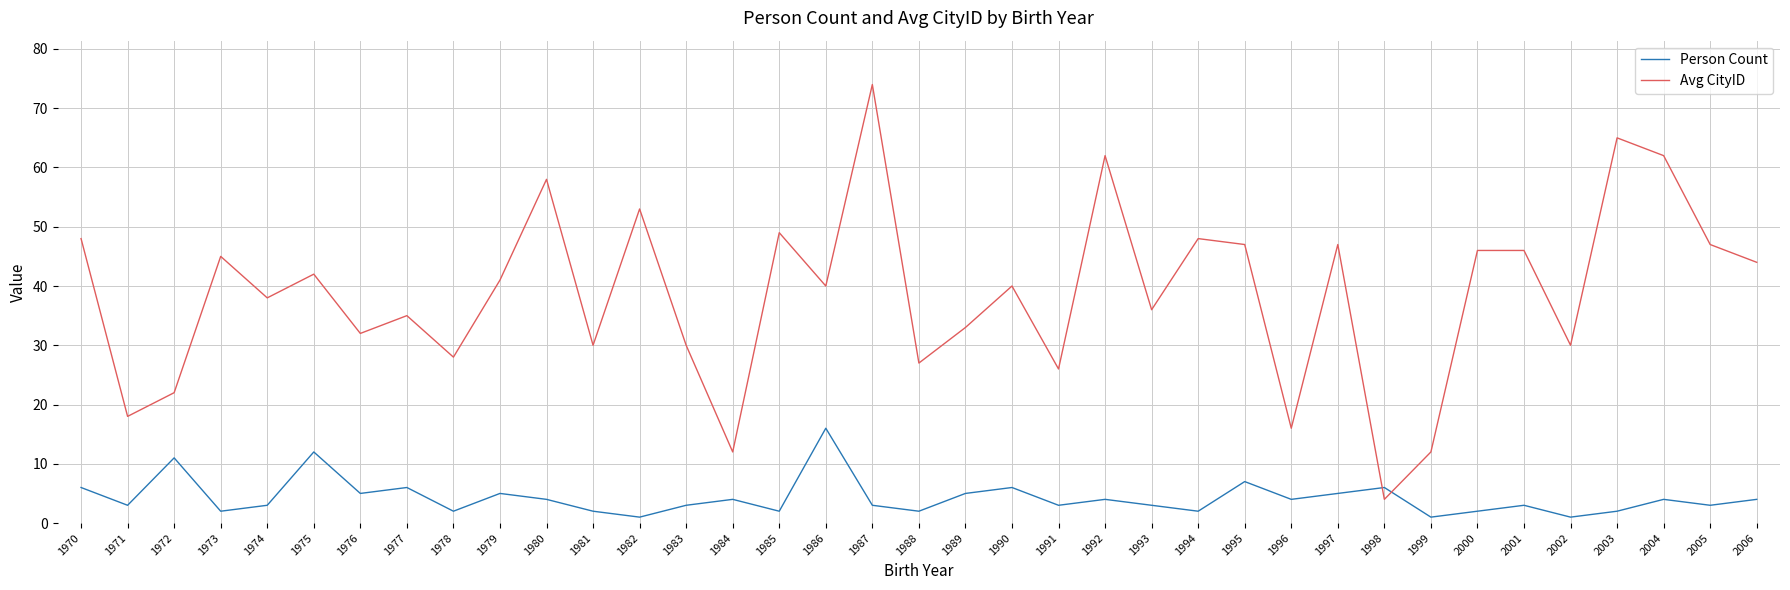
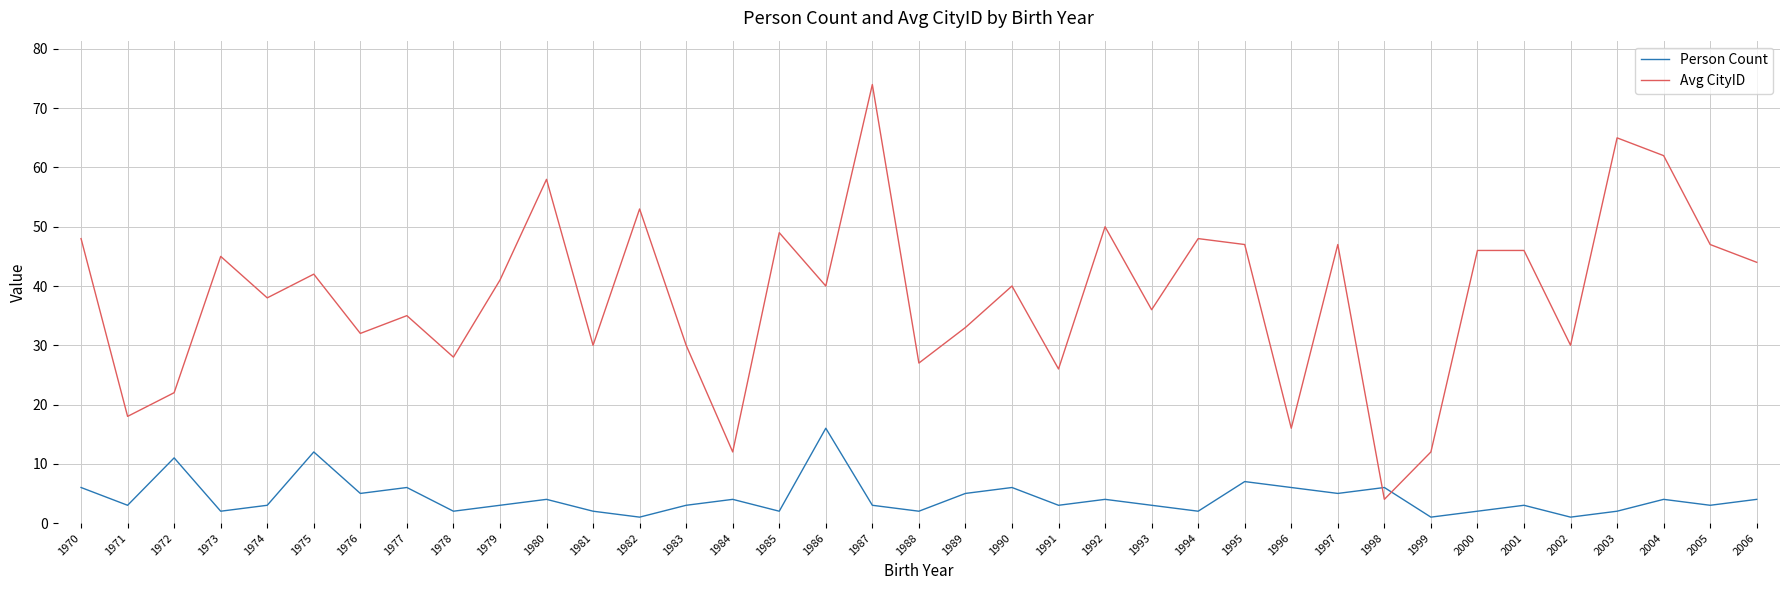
  {
    "Person Count": {
      "1970": 6,
      "1971": 3,
      "1972": 11,
      "1973": 2,
      "1974": 3,
      "1975": 12,
      "1976": 5,
      "1977": 6,
      "1978": 2,
-     "1979": 5,
+     "1979": 3,
      "1980": 4,
      "1981": 2,
      "1982": 1,
      "1983": 3,
      "1984": 4,
      "1985": 2,
      "1986": 16,
      "1987": 3,
      "1988": 2,
      "1989": 5,
      "1990": 6,
      "1991": 3,
      "1992": 4,
      "1993": 3,
      "1994": 2,
      "1995": 7,
-     "1996": 4,
+     "1996": 6,
      "1997": 5,
      "1998": 6,
      "1999": 1,
      "2000": 2,
      "2001": 3,
      "2002": 1,
      "2003": 2,
      "2004": 4,
      "2005": 3,
      "2006": 4
    },
    "Avg CityID": {
      "1970": 48,
      "1971": 18,
      "1972": 22,
      "1973": 45,
      "1974": 38,
      "1975": 42,
      "1976": 32,
      "1977": 35,
      "1978": 28,
      "1979": 41,
      "1980": 58,
      "1981": 30,
      "1982": 53,
      "1983": 30,
      "1984": 12,
      "1985": 49,
      "1986": 40,
      "1987": 74,
      "1988": 27,
      "1989": 33,
      "1990": 40,
      "1991": 26,
-     "1992": 62,
+     "1992": 50,
      "1993": 36,
      "1994": 48,
      "1995": 47,
      "1996": 16,
      "1997": 47,
      "1998": 4,
      "1999": 12,
      "2000": 46,
      "2001": 46,
      "2002": 30,
      "2003": 65,
      "2004": 62,
      "2005": 47,
      "2006": 44
    }
  }
